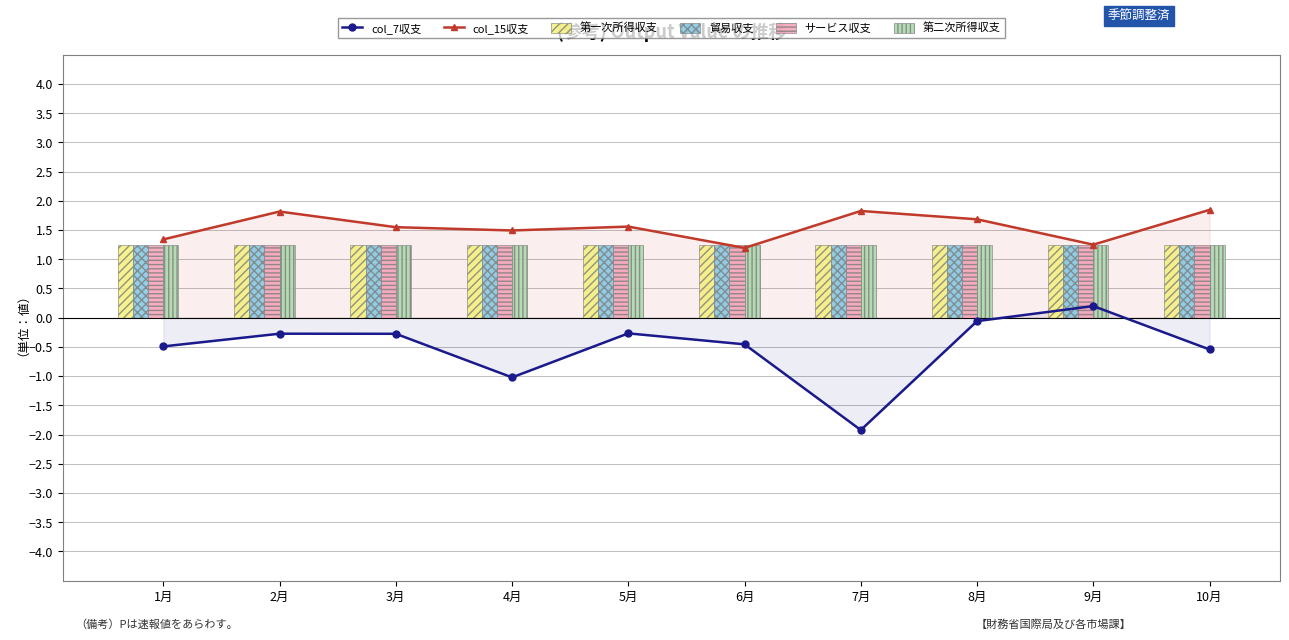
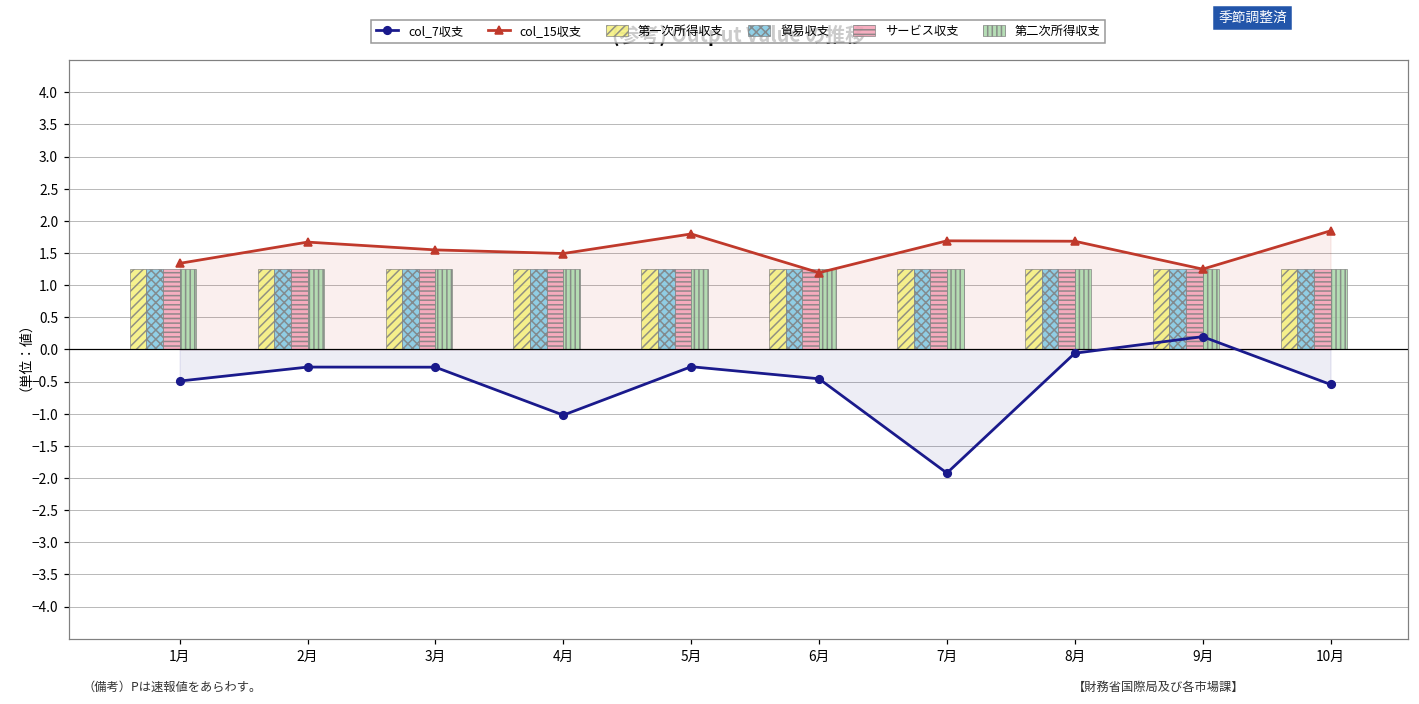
  {
    "第一次所得収支": {
      "1月": 1.3,
      "2月": 1.3,
      "3月": 1.3,
      "4月": 1.3,
      "5月": 1.3,
      "6月": 1.3,
      "7月": 1.3,
      "8月": 1.3,
      "9月": 1.3,
      "10月": 1.3
    },
    "貿易収支": {
      "1月": 1.3,
      "2月": 1.3,
      "3月": 1.3,
      "4月": 1.3,
      "5月": 1.3,
      "6月": 1.3,
      "7月": 1.3,
      "8月": 1.3,
      "9月": 1.3,
      "10月": 1.3
    },
    "col_15収支": {
      "1月": 1.3,
-     "2月": 1.8,
+     "2月": 1.7,
      "3月": 1.5,
      "4月": 1.5,
-     "5月": 1.6,
+     "5月": 1.8,
      "6月": 1.2,
-     "7月": 1.8,
+     "7月": 1.7,
      "8月": 1.7,
      "9月": 1.3,
      "10月": 1.8
    },
    "サービス収支": {
      "1月": 1.3,
      "2月": 1.3,
      "3月": 1.3,
      "4月": 1.3,
      "5月": 1.3,
      "6月": 1.3,
      "7月": 1.3,
      "8月": 1.3,
      "9月": 1.3,
      "10月": 1.3
    },
    "第二次所得収支": {
      "1月": 1.3,
      "2月": 1.3,
      "3月": 1.3,
      "4月": 1.3,
      "5月": 1.3,
      "6月": 1.3,
      "7月": 1.3,
      "8月": 1.3,
      "9月": 1.3,
      "10月": 1.3
    }
  }
